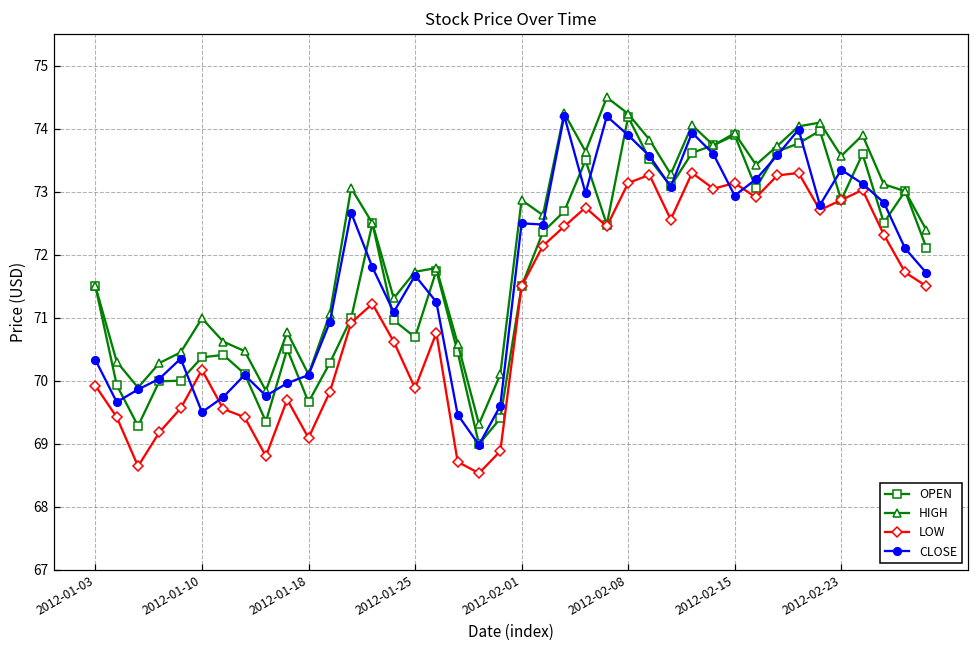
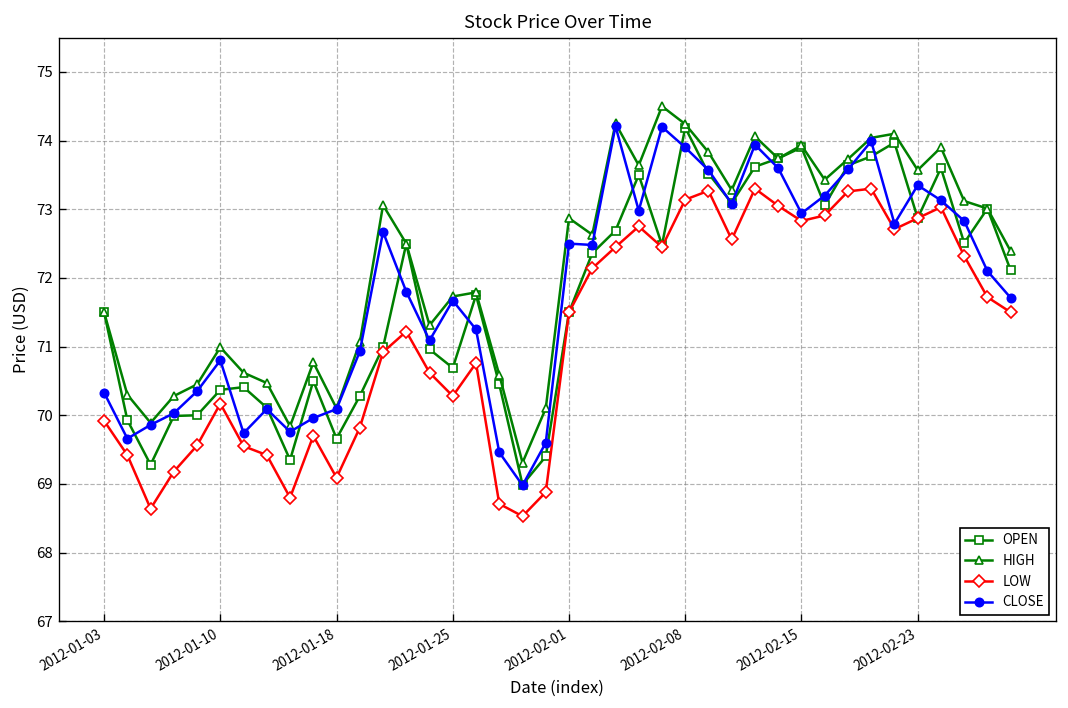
  {
    "LOW": {
      "2012-01-03": 69.9,
      "2012-01-10": 70.2,
      "2012-01-18": 69.1,
-     "2012-01-25": 69.9,
+     "2012-01-25": 70.3,
      "2012-02-08": 73.1,
-     "2012-02-15": 73.1
+     "2012-02-15": 72.8
    },
    "CLOSE": {
      "2012-01-03": 70.3,
-     "2012-01-10": 69.5,
+     "2012-01-10": 70.8,
      "2012-01-25": 71.7,
      "2012-02-01": 72.5,
      "2012-02-08": 73.9,
      "2012-02-15": 72.9,
      "2012-02-23": 73.4
    }
  }
